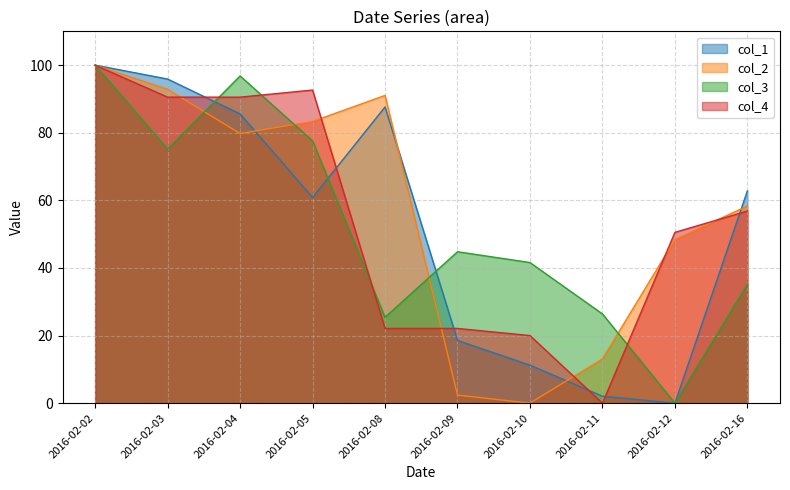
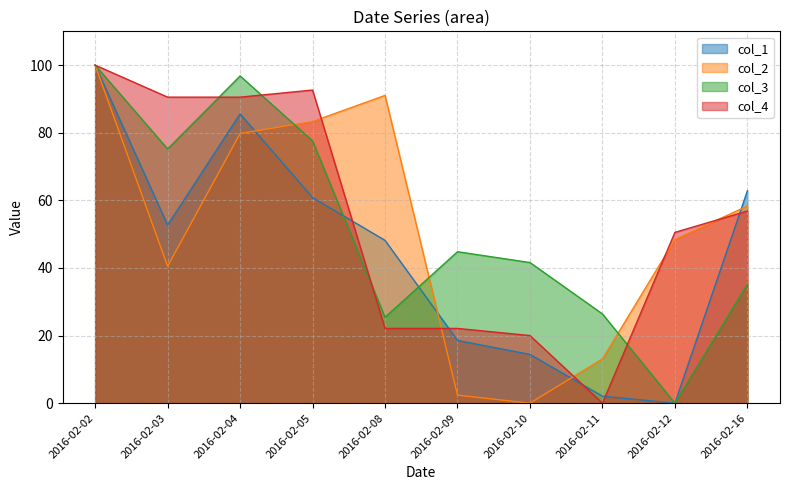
  {
    "col_1": {
-     "2016-02-03": 96,
+     "2016-02-03": 53,
      "2016-02-04": 86,
      "2016-02-05": 61,
-     "2016-02-08": 88,
+     "2016-02-08": 48,
      "2016-02-09": 19,
-     "2016-02-10": 11,
+     "2016-02-10": 14,
      "2016-02-11": 2,
      "2016-02-16": 63
    },
    "col_2": {
-     "2016-02-03": 93,
+     "2016-02-03": 41,
      "2016-02-04": 80,
      "2016-02-05": 83,
      "2016-02-08": 91,
      "2016-02-09": 2,
      "2016-02-10": 0,
      "2016-02-11": 13,
      "2016-02-12": 48,
      "2016-02-16": 58
    },
    "col_3": {
      "2016-02-03": 75,
      "2016-02-04": 97,
      "2016-02-05": 78,
      "2016-02-08": 25,
      "2016-02-09": 45,
      "2016-02-10": 42,
      "2016-02-11": 26,
      "2016-02-16": 35
    },
    "col_4": {
      "2016-02-03": 91,
      "2016-02-04": 91,
      "2016-02-05": 93,
      "2016-02-08": 22,
      "2016-02-09": 22,
      "2016-02-10": 20,
      "2016-02-11": 0,
      "2016-02-12": 51,
      "2016-02-16": 57
    }
  }
